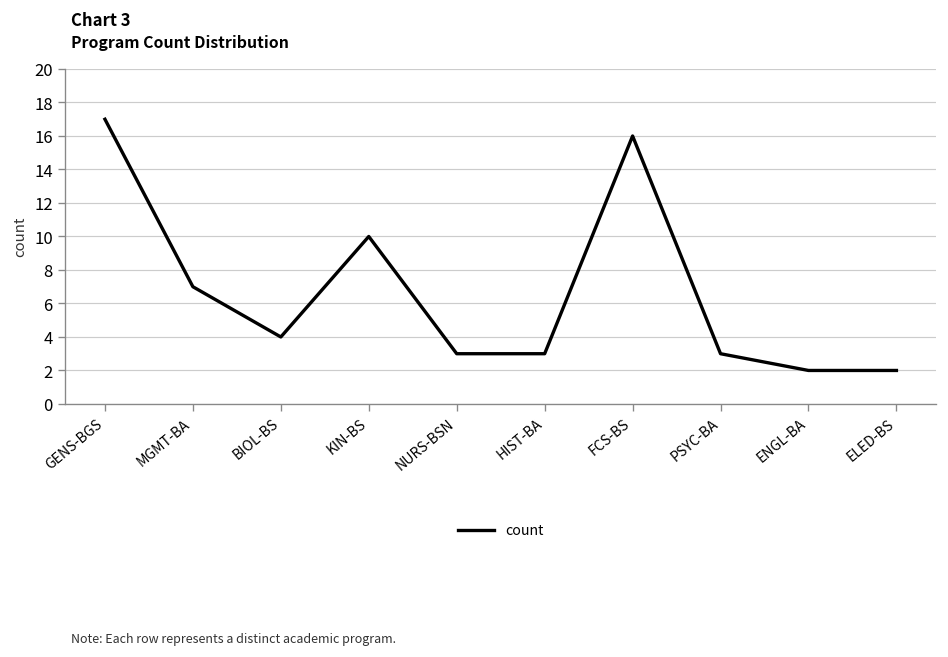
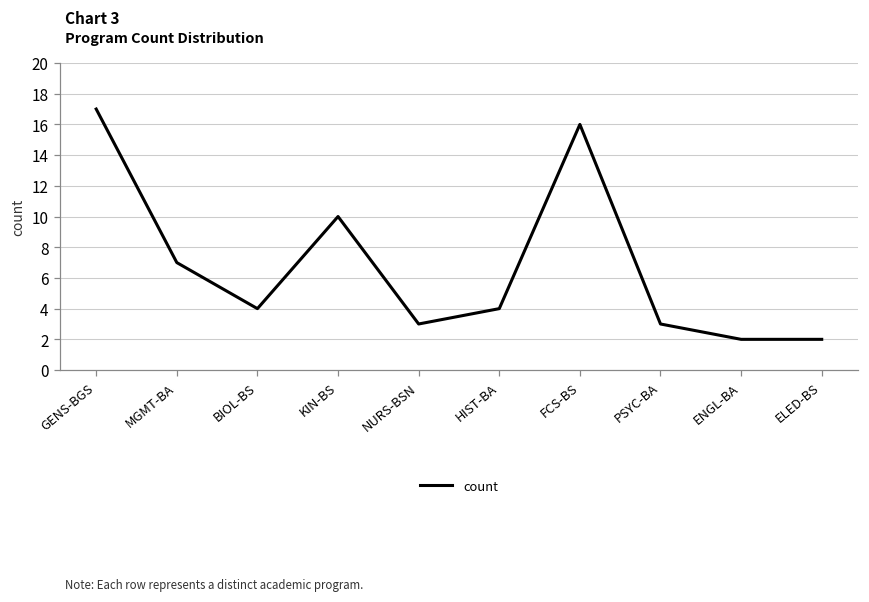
  {
    "GENS-BGS": 17,
    "MGMT-BA": 7,
    "BIOL-BS": 4,
    "KIN-BS": 10,
    "NURS-BSN": 3,
-   "HIST-BA": 3,
+   "HIST-BA": 4,
    "FCS-BS": 16,
    "PSYC-BA": 3,
    "ENGL-BA": 2,
    "ELED-BS": 2
  }
